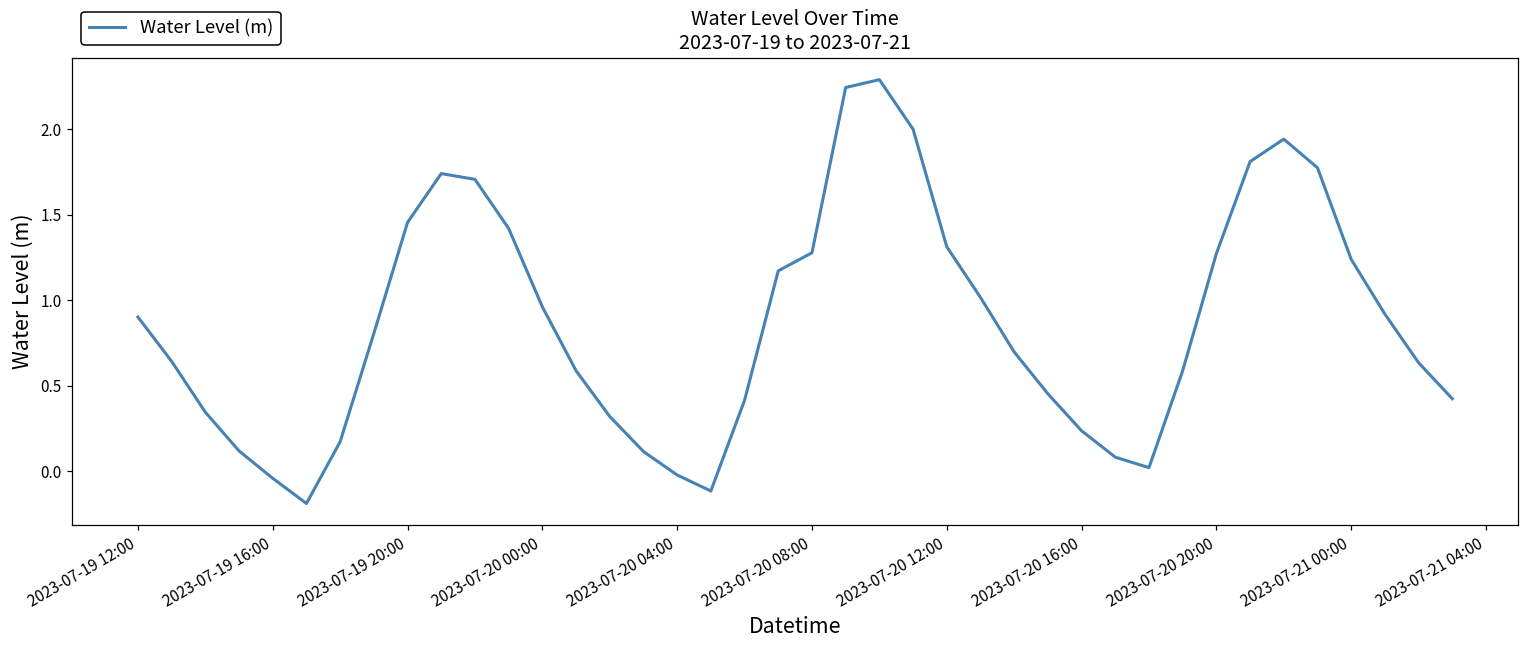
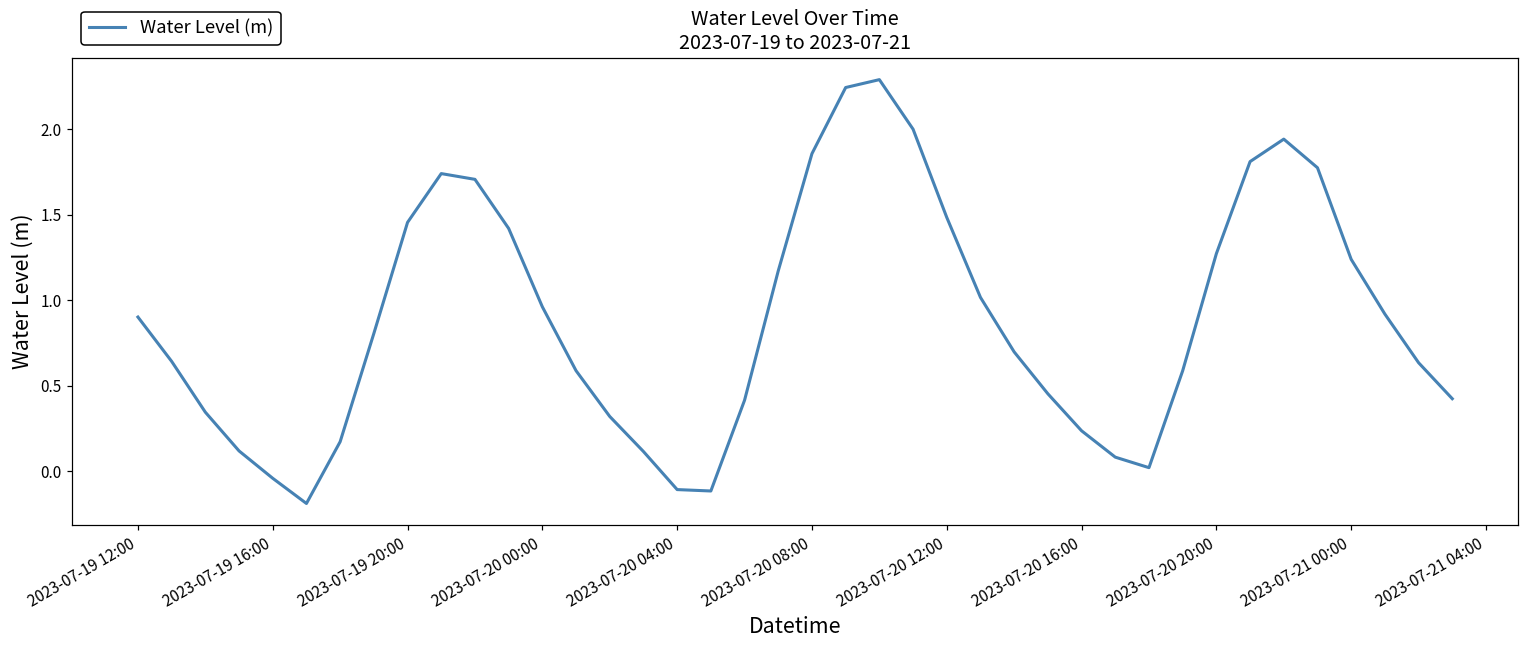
  {
    "2023-07-19 12:00": 0.90,
    "2023-07-19 16:00": -0.04,
    "2023-07-19 20:00": 1.46,
    "2023-07-20 00:00": 0.96,
-   "2023-07-20 04:00": -0.02,
-   "2023-07-20 08:00": 1.28,
-   "2023-07-20 12:00": 1.31,
+   "2023-07-20 04:00": -0.11,
+   "2023-07-20 08:00": 1.86,
+   "2023-07-20 12:00": 1.48,
    "2023-07-20 16:00": 0.24,
    "2023-07-20 20:00": 1.27,
    "2023-07-21 00:00": 1.24
  }
